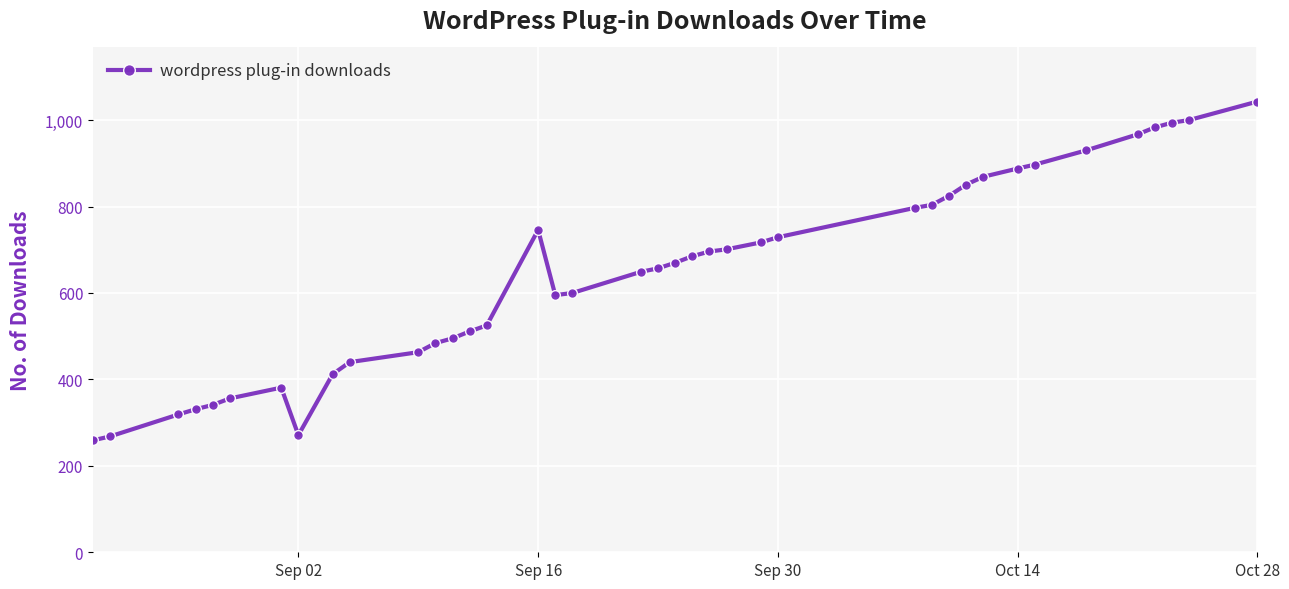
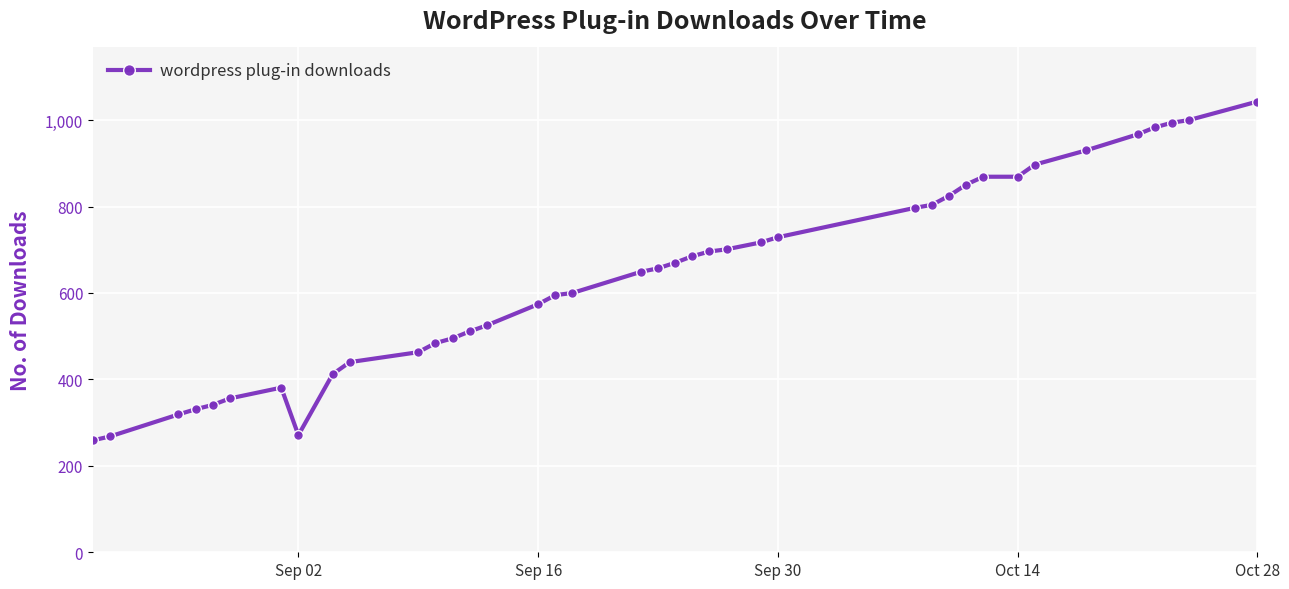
  {
    "Sep 02": "270",
-   "Sep 16": "750",
+   "Sep 16": "570",
    "Sep 30": "730",
-   "Oct 14": "890",
+   "Oct 14": "870",
    "Oct 28": "1,040"
  }
